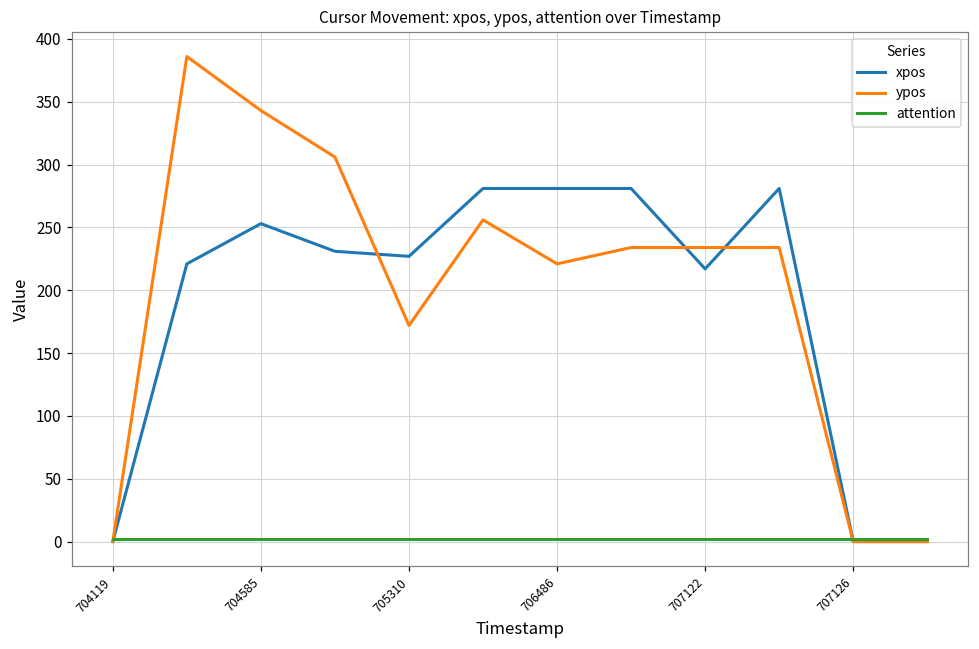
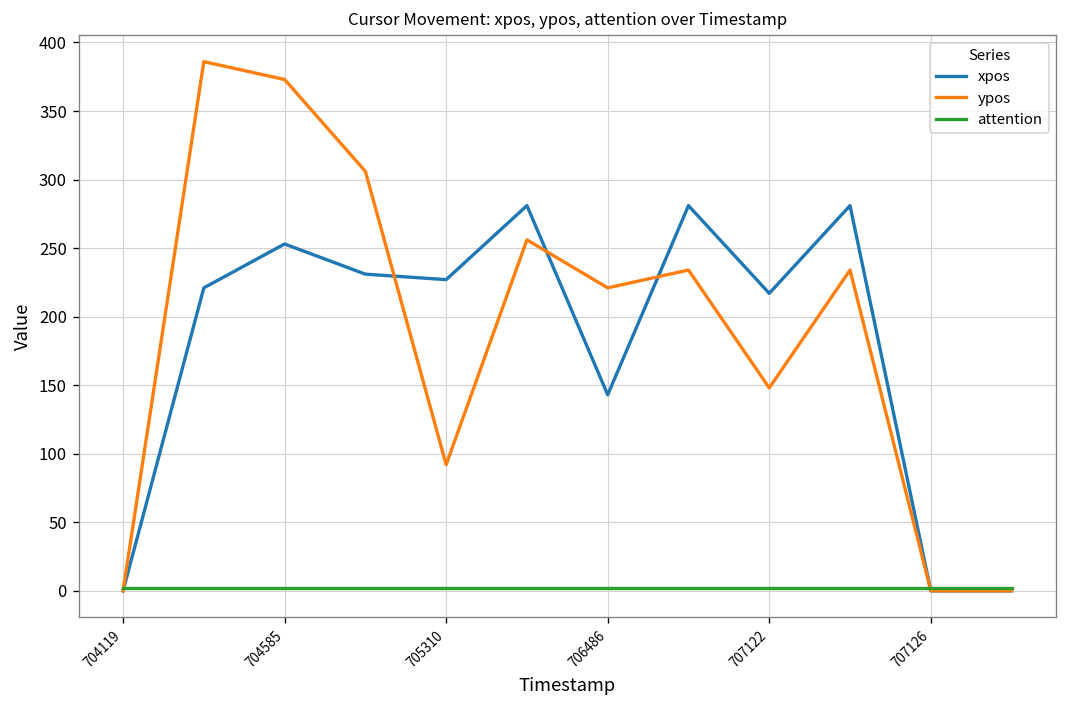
  {
    "xpos": {
      "704585": 253,
      "705310": 227,
-     "706486": 281,
+     "706486": 143,
      "707122": 217
    },
    "ypos": {
-     "704585": 343,
-     "705310": 172,
+     "704585": 373,
+     "705310": 92,
      "706486": 221,
-     "707122": 234
+     "707122": 148
    },
    "attention": {
      "704585": 2,
      "705310": 2,
      "706486": 2,
      "707122": 2
    }
  }
